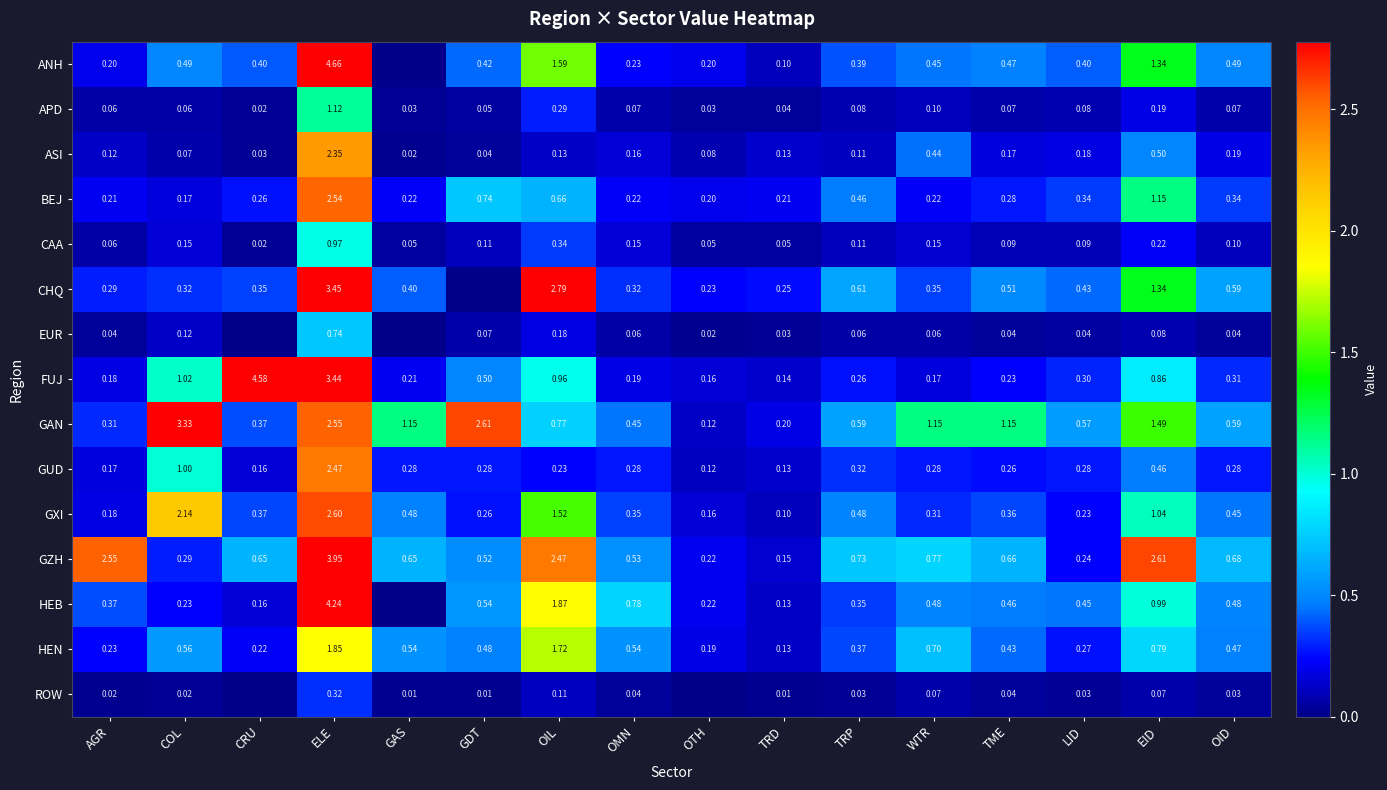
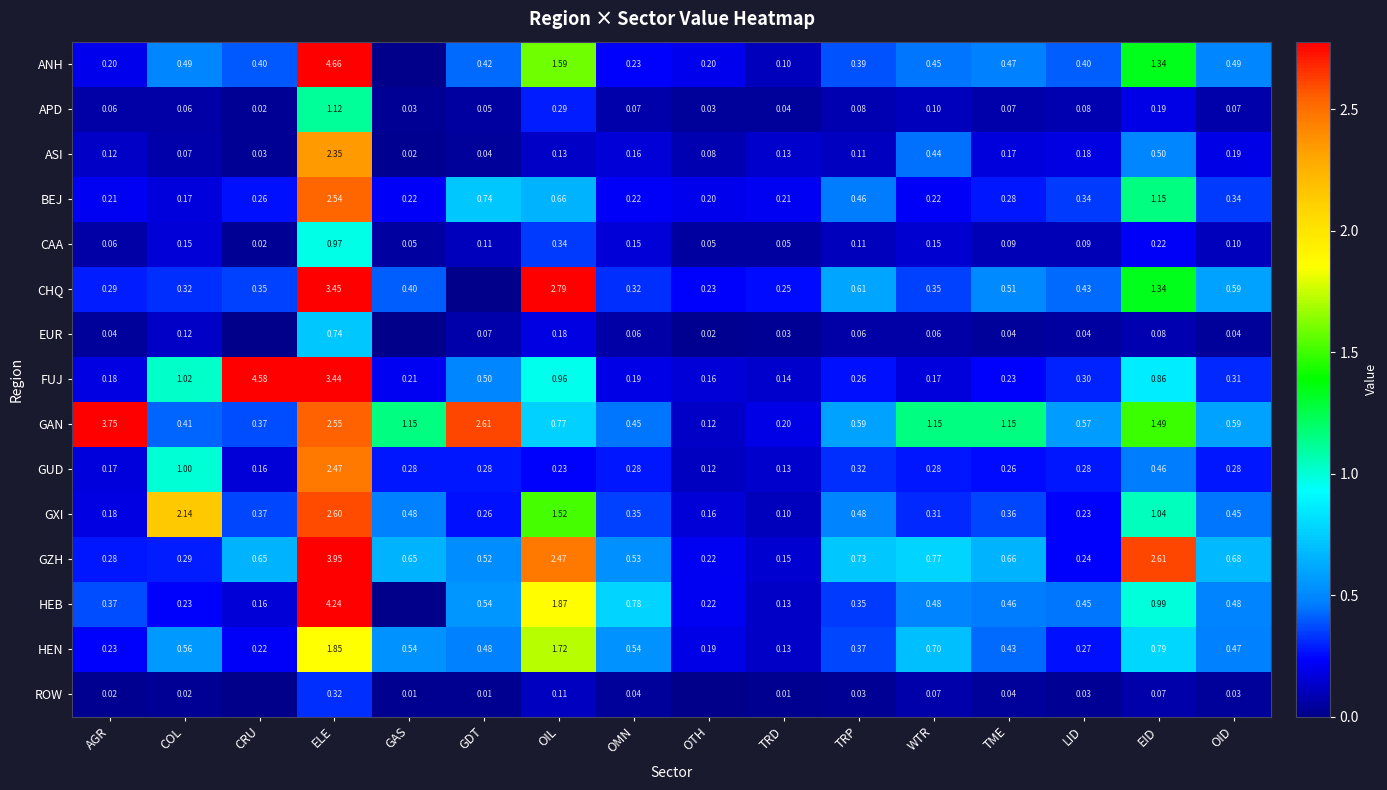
  {
    "GAN": {
-     "AGR": 0.31,
-     "COL": 3.33,
+     "AGR": 3.75,
+     "COL": 0.41,
      "CRU": 0.37,
      "ELE": 2.55,
      "GAS": 1.15,
      "GDT": 2.61,
      "OIL": 0.77,
      "OMN": 0.45,
      "OTH": 0.12,
      "TRD": 0.20,
      "TRP": 0.59,
      "WTR": 1.15,
      "TME": 1.15,
      "LID": 0.57,
      "EID": 1.49,
      "OID": 0.59
    },
    "GZH": {
-     "AGR": 2.55,
+     "AGR": 0.28,
      "COL": 0.29,
      "CRU": 0.65,
      "ELE": 3.95,
      "GAS": 0.65,
      "GDT": 0.52,
      "OIL": 2.47,
      "OMN": 0.53,
      "OTH": 0.22,
      "TRD": 0.15,
      "TRP": 0.73,
      "WTR": 0.77,
      "TME": 0.66,
      "LID": 0.24,
      "EID": 2.61,
      "OID": 0.68
    }
  }
